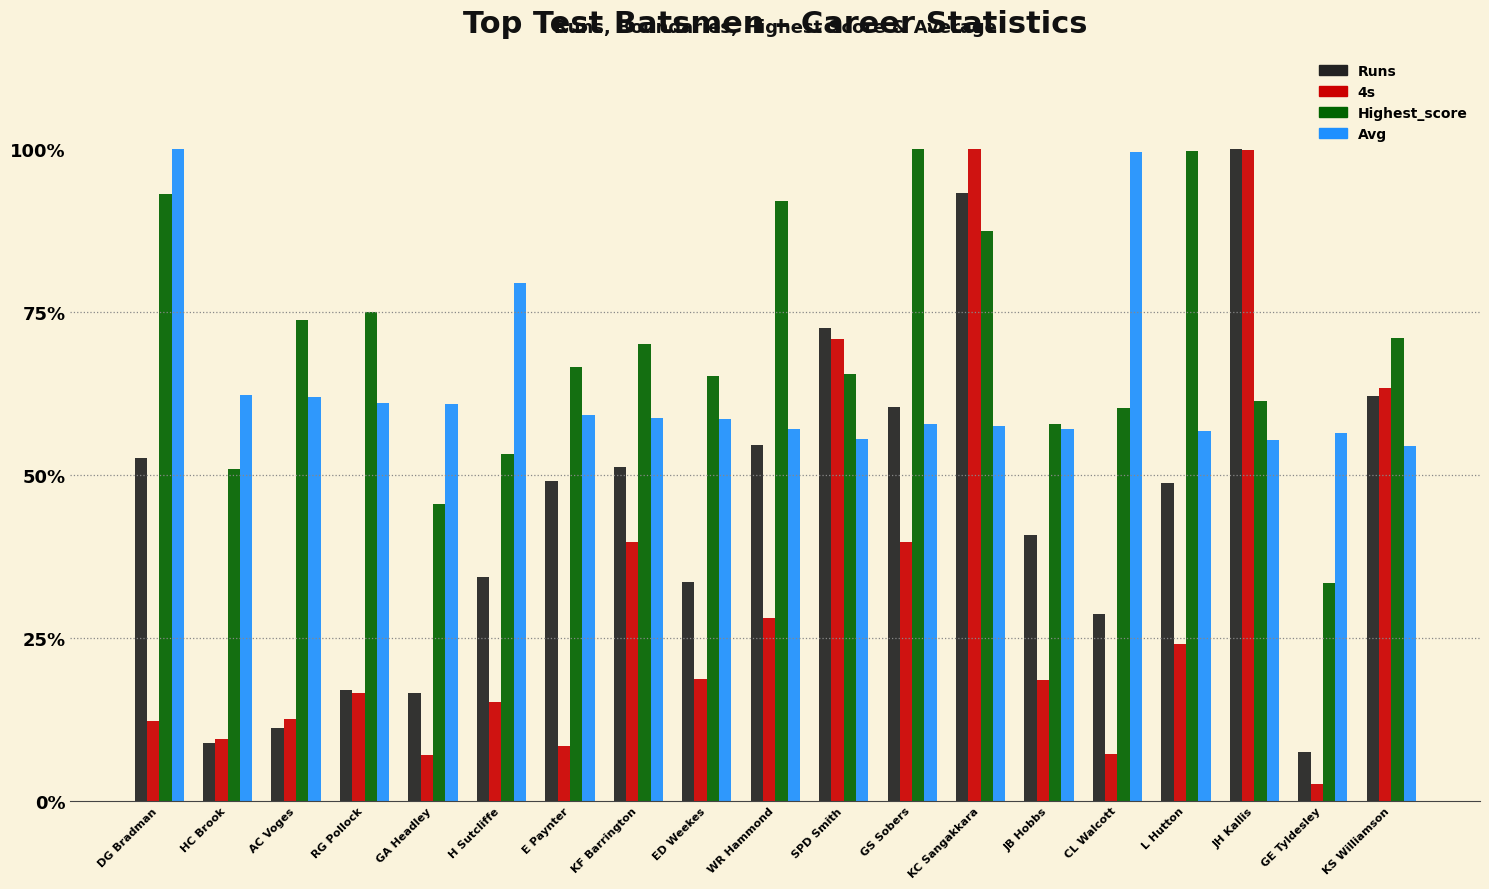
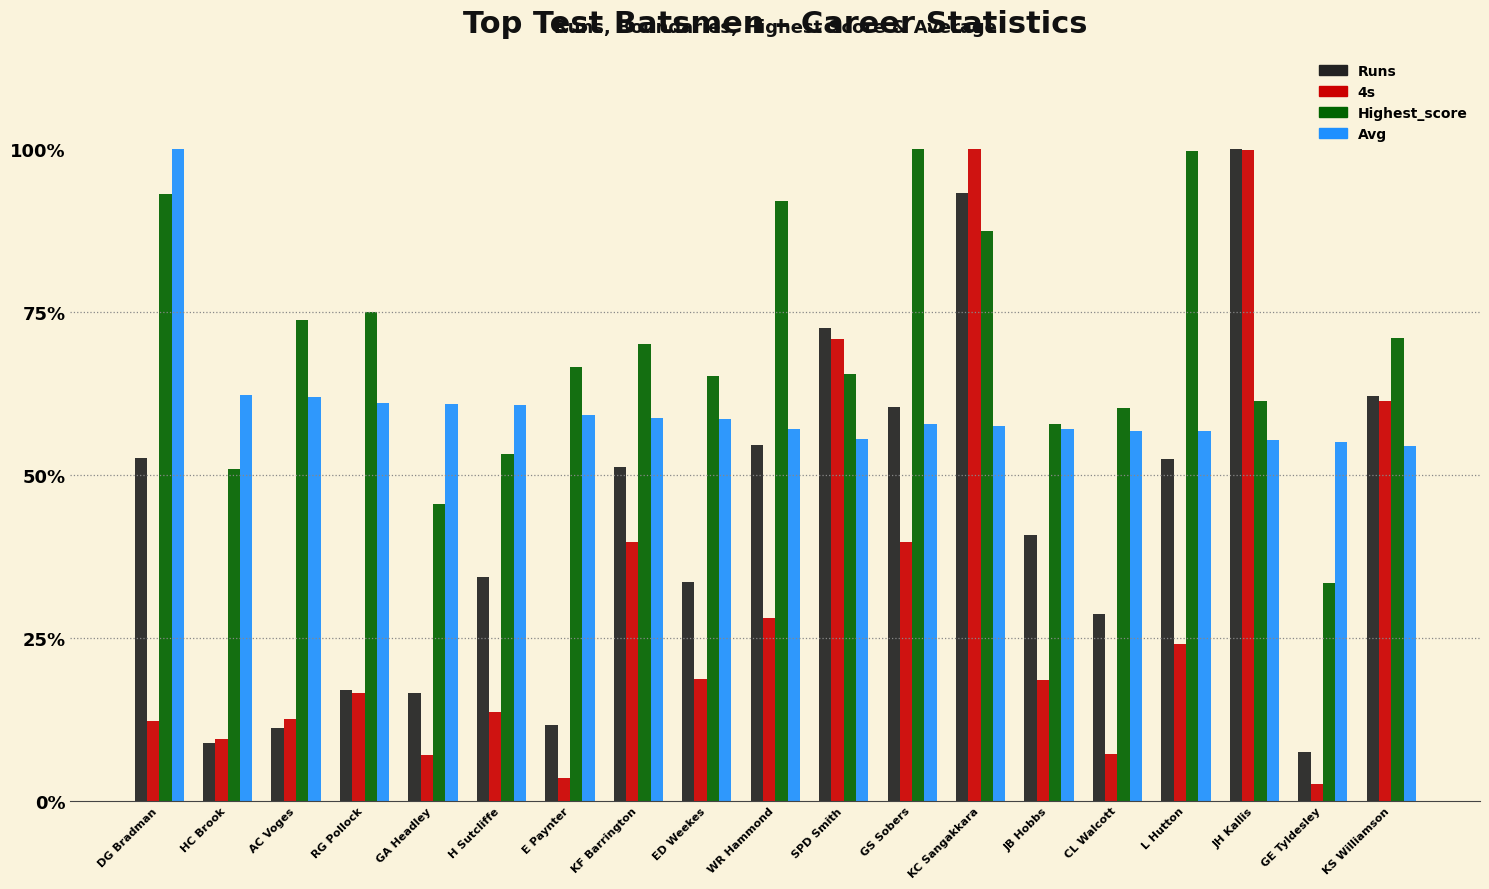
  {
    "Runs": {
      "DG Bradman": "53%",
      "HC Brook": "9%",
      "AC Voges": "11%",
      "RG Pollock": "17%",
      "GA Headley": "16%",
      "H Sutcliffe": "34%",
-     "E Paynter": "49%",
+     "E Paynter": "12%",
      "KF Barrington": "51%",
      "ED Weekes": "34%",
      "WR Hammond": "55%",
      "SPD Smith": "72%",
      "GS Sobers": "60%",
      "KC Sangakkara": "93%",
      "JB Hobbs": "41%",
      "CL Walcott": "29%",
-     "L Hutton": "49%",
+     "L Hutton": "52%",
      "JH Kallis": "100%",
      "GE Tyldesley": "7%",
      "KS Williamson": "62%"
    },
    "4s": {
      "DG Bradman": "12%",
      "HC Brook": "9%",
      "AC Voges": "12%",
      "RG Pollock": "16%",
      "GA Headley": "7%",
-     "H Sutcliffe": "15%",
-     "E Paynter": "8%",
+     "H Sutcliffe": "14%",
+     "E Paynter": "3%",
      "KF Barrington": "40%",
      "ED Weekes": "19%",
      "WR Hammond": "28%",
      "SPD Smith": "71%",
      "GS Sobers": "40%",
      "KC Sangakkara": "100%",
      "JB Hobbs": "19%",
      "CL Walcott": "7%",
      "L Hutton": "24%",
      "JH Kallis": "100%",
      "GE Tyldesley": "2%",
-     "KS Williamson": "63%"
+     "KS Williamson": "61%"
    },
    "Highest_score": {
      "DG Bradman": "93%",
      "HC Brook": "51%",
      "AC Voges": "74%",
      "RG Pollock": "75%",
      "GA Headley": "45%",
      "H Sutcliffe": "53%",
      "E Paynter": "67%",
      "KF Barrington": "70%",
      "ED Weekes": "65%",
      "WR Hammond": "92%",
      "SPD Smith": "65%",
      "GS Sobers": "100%",
      "KC Sangakkara": "87%",
      "JB Hobbs": "58%",
      "CL Walcott": "60%",
      "L Hutton": "100%",
      "JH Kallis": "61%",
      "GE Tyldesley": "33%",
      "KS Williamson": "71%"
    },
    "Avg": {
      "DG Bradman": "100%",
      "HC Brook": "62%",
      "AC Voges": "62%",
      "RG Pollock": "61%",
      "GA Headley": "61%",
-     "H Sutcliffe": "79%",
+     "H Sutcliffe": "61%",
      "E Paynter": "59%",
      "KF Barrington": "59%",
      "ED Weekes": "59%",
      "WR Hammond": "57%",
      "SPD Smith": "56%",
      "GS Sobers": "58%",
      "KC Sangakkara": "57%",
      "JB Hobbs": "57%",
-     "CL Walcott": "100%",
+     "CL Walcott": "57%",
      "L Hutton": "57%",
      "JH Kallis": "55%",
-     "GE Tyldesley": "56%",
+     "GE Tyldesley": "55%",
      "KS Williamson": "54%"
    }
  }
